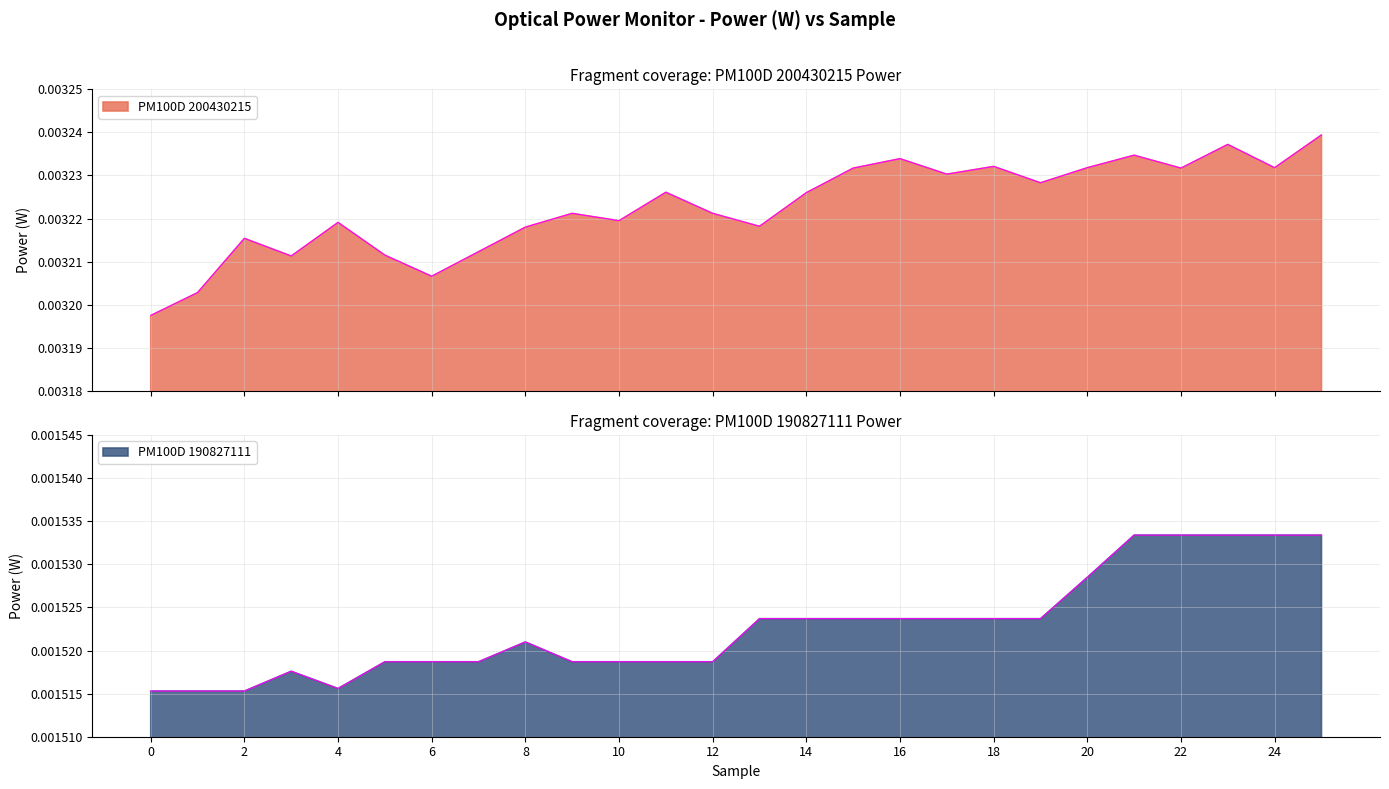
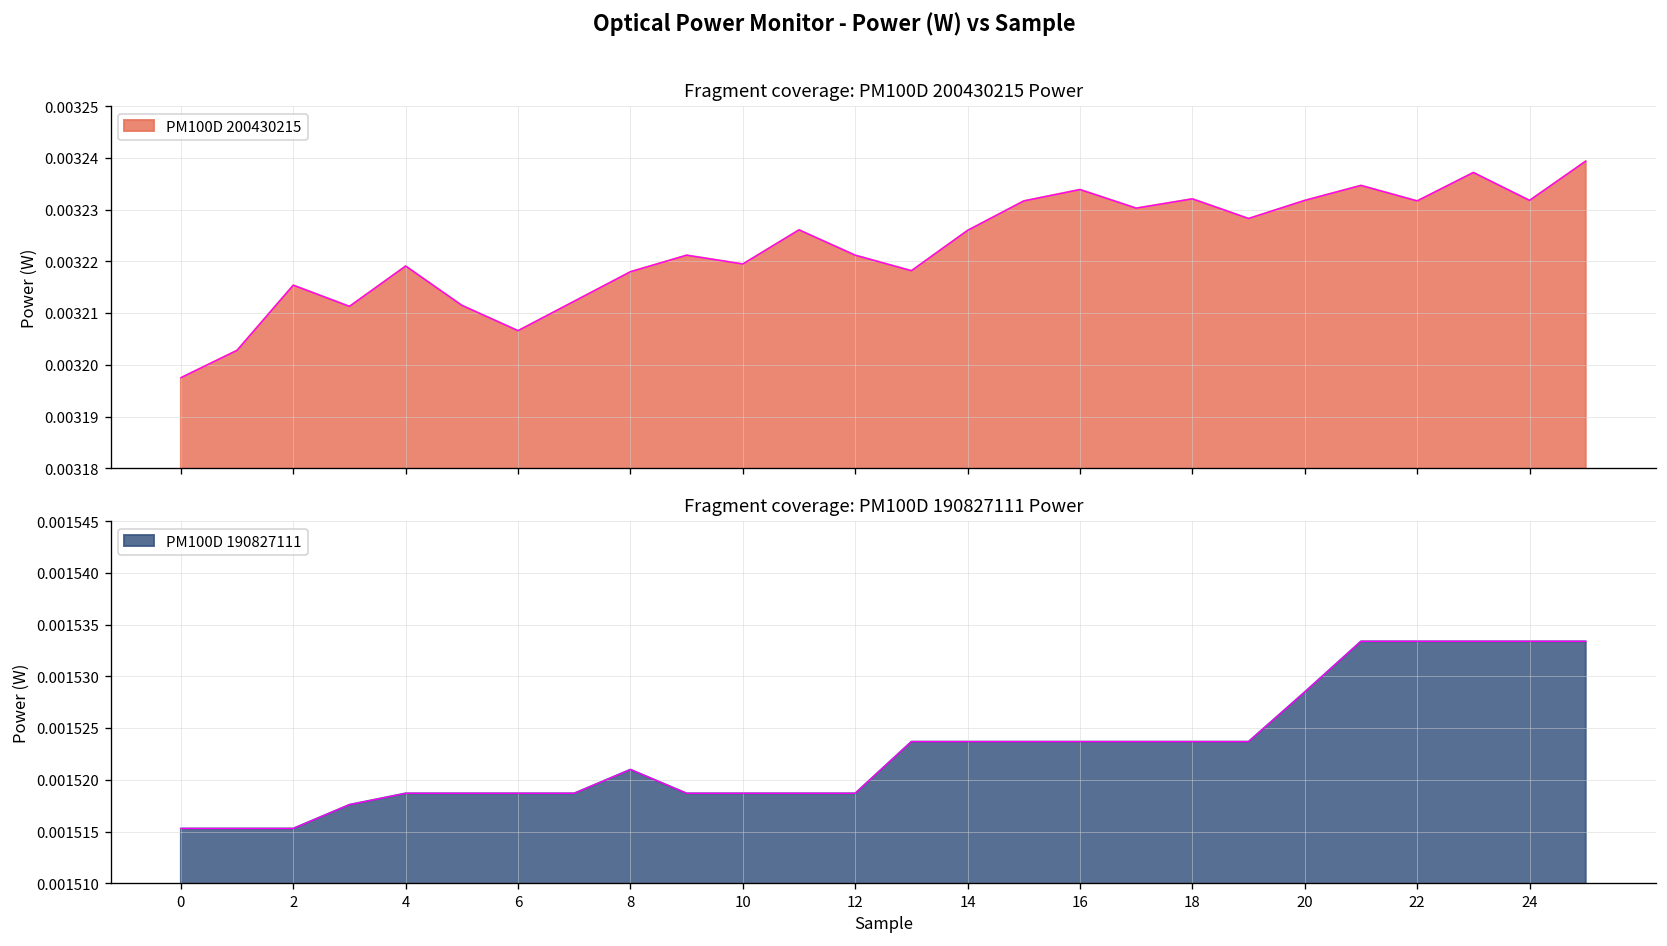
  {
    "Fragment coverage: PM100D 190827111 Power": {
      "0": 0.001515,
      "2": 0.001515,
-     "4": 0.001516,
+     "4": 0.001519,
      "6": 0.001519,
      "8": 0.001521,
      "10": 0.001519,
      "12": 0.001519,
      "14": 0.001524,
      "16": 0.001524,
      "18": 0.001524,
      "20": 0.001529,
      "22": 0.001533,
      "24": 0.001533
    }
  }
